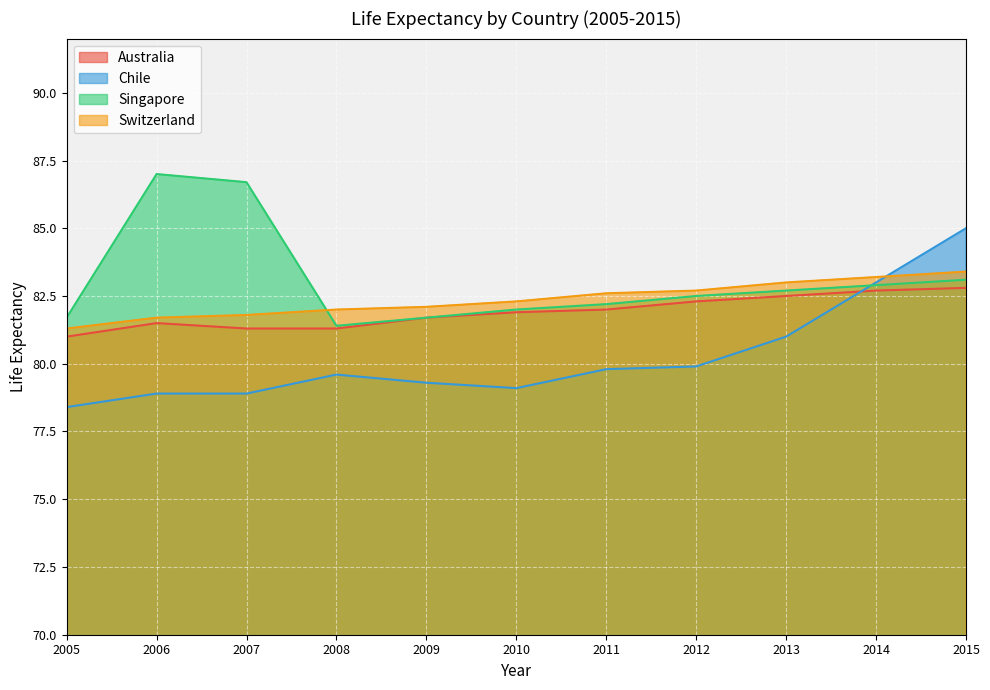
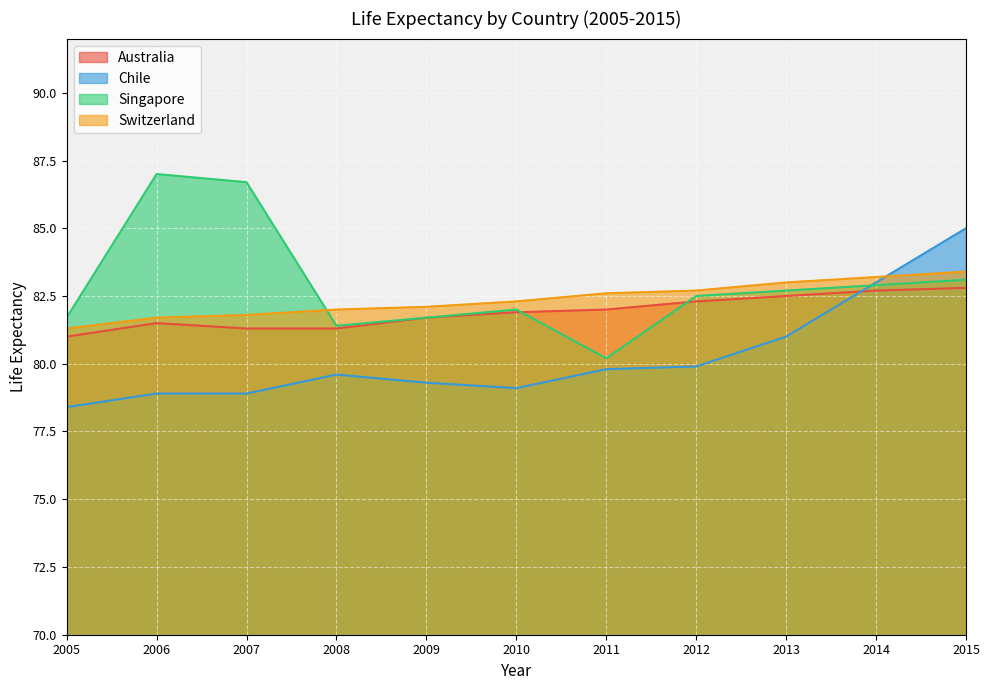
  {
    "Australia": {
      "2005": 81.0,
      "2006": 81.5,
      "2007": 81.3,
      "2008": 81.3,
      "2010": 81.9,
      "2011": 82.0,
      "2012": 82.3,
      "2013": 82.5,
      "2014": 82.7,
      "2015": 82.8
    },
    "Chile": {
      "2005": 78.4,
      "2006": 78.9,
      "2007": 78.9,
      "2008": 79.6,
      "2009": 79.3,
      "2010": 79.1,
      "2011": 79.8,
      "2012": 79.9,
      "2013": 81.0,
      "2014": 83.0,
      "2015": 85.0
    },
    "Singapore": {
      "2005": 81.7,
      "2006": 87.0,
      "2007": 86.7,
      "2008": 81.4,
      "2010": 82.0,
-     "2011": 82.2,
+     "2011": 80.2,
      "2012": 82.5,
      "2013": 82.7,
      "2014": 82.9,
      "2015": 83.1
    },
    "Switzerland": {
      "2005": 81.3,
      "2006": 81.7,
      "2007": 81.8,
      "2008": 82.0,
      "2009": 82.1,
      "2010": 82.3,
      "2011": 82.6,
      "2012": 82.7,
      "2013": 83.0,
      "2014": 83.2,
      "2015": 83.4
    }
  }
